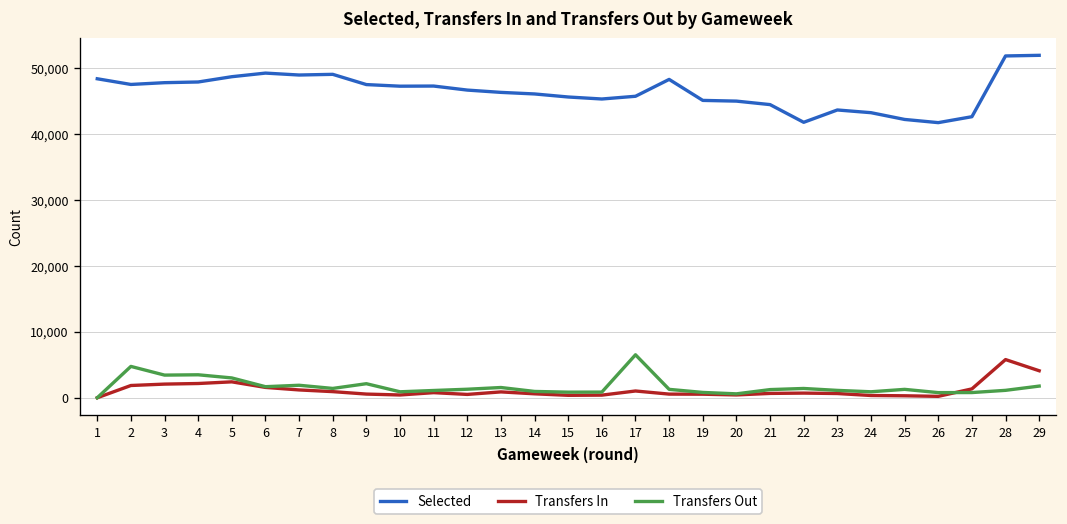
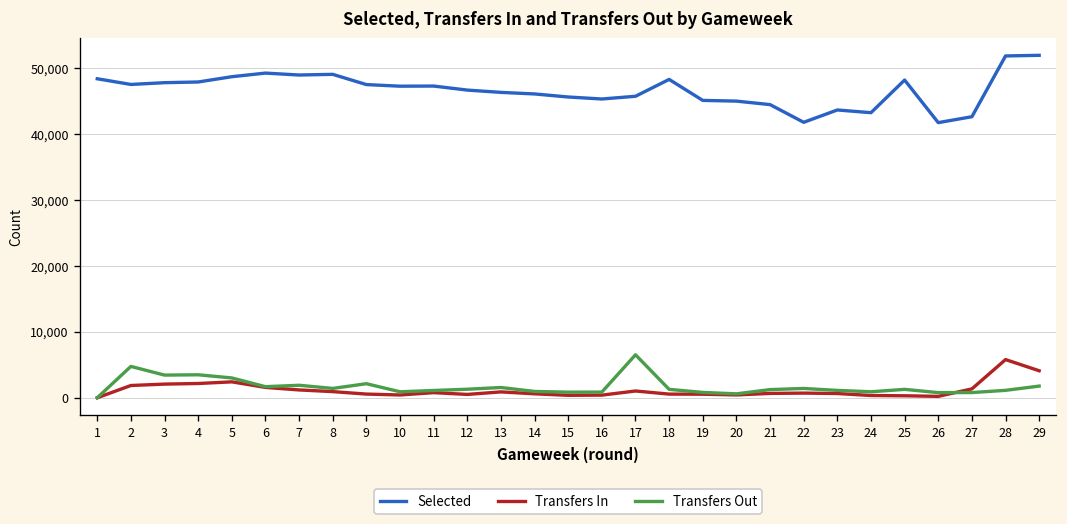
  {
    "Selected": {
      "1": "48,000",
      "2": "48,000",
      "3": "48,000",
      "4": "48,000",
      "5": "49,000",
      "6": "49,000",
      "7": "49,000",
      "8": "49,000",
      "9": "47,000",
      "10": "47,000",
      "11": "47,000",
      "12": "47,000",
      "13": "46,000",
      "14": "46,000",
      "15": "46,000",
      "16": "45,000",
      "17": "46,000",
      "18": "48,000",
      "19": "45,000",
      "20": "45,000",
      "21": "44,000",
      "22": "42,000",
      "23": "44,000",
      "24": "43,000",
-     "25": "42,000",
+     "25": "48,000",
      "26": "42,000",
      "27": "43,000",
      "28": "52,000",
      "29": "52,000"
    },
    "Transfers In": {
      "2": "2,000",
      "3": "2,000",
      "4": "2,000",
      "5": "2,000",
      "7": "1,000",
      "8": "1,000",
      "9": "1,000",
      "10": "0",
      "12": "1,000",
      "13": "1,000",
      "15": "0",
      "16": "0",
      "17": "1,000",
      "18": "1,000",
      "21": "1,000",
      "22": "1,000",
      "23": "1,000",
      "24": "0",
      "25": "0",
      "26": "0",
      "27": "1,000",
      "28": "6,000",
      "29": "4,000"
    },
    "Transfers Out": {
      "2": "5,000",
      "3": "3,000",
      "4": "3,000",
      "5": "3,000",
      "7": "2,000",
      "8": "1,000",
      "9": "2,000",
      "10": "1,000",
      "12": "1,000",
      "13": "2,000",
      "15": "1,000",
      "16": "1,000",
      "17": "7,000",
      "18": "1,000",
      "21": "1,000",
      "22": "1,000",
      "23": "1,000",
      "24": "1,000",
      "25": "1,000",
      "26": "1,000",
      "27": "1,000",
      "28": "1,000",
      "29": "2,000"
    }
  }
